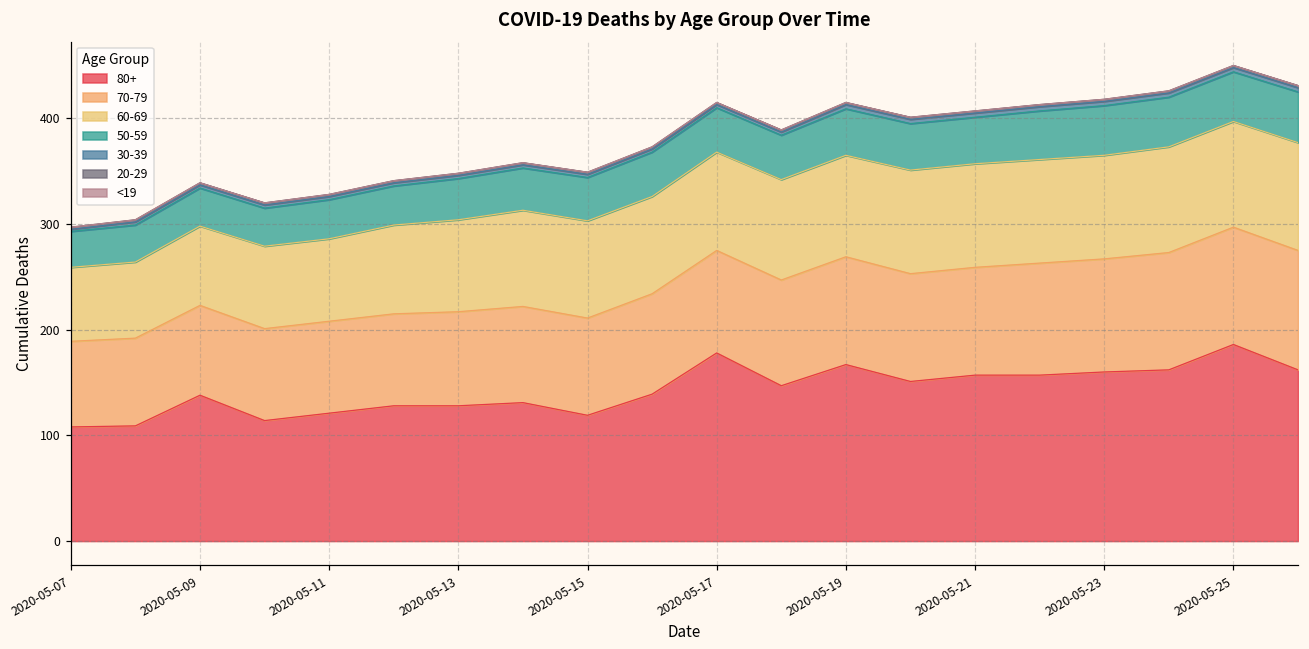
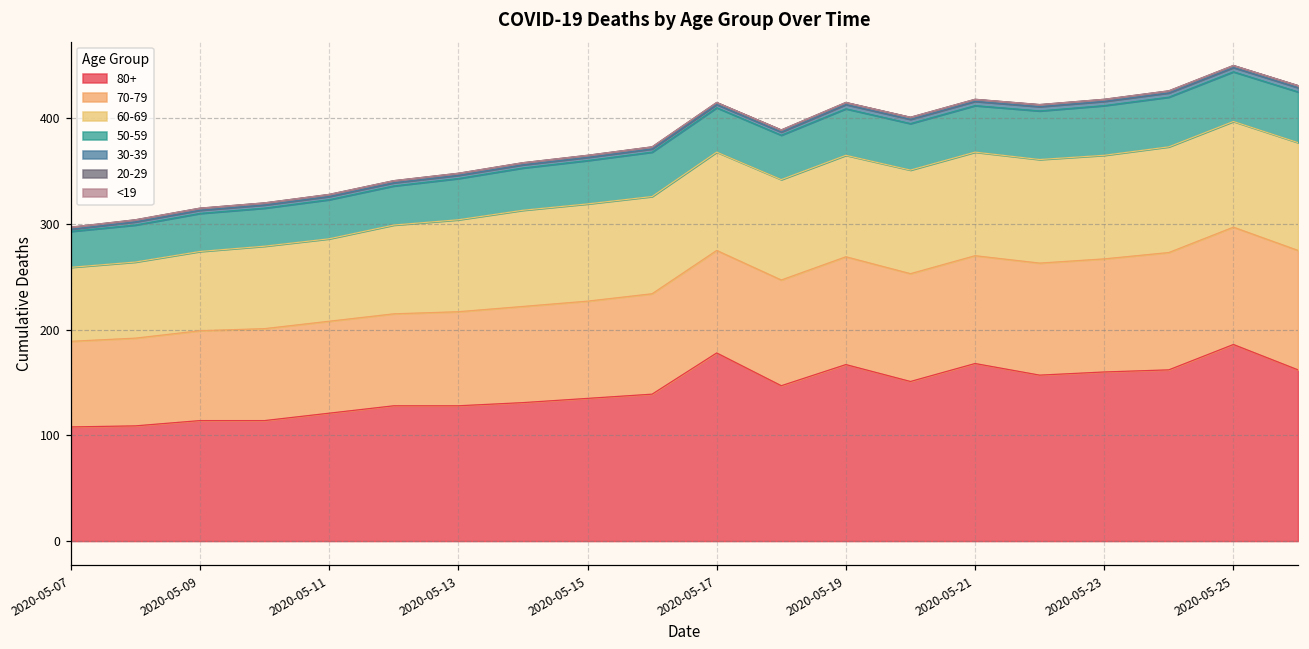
  {
    "80+": {
      "2020-05-07": 110,
-     "2020-05-09": 140,
+     "2020-05-09": 110,
      "2020-05-11": 120,
      "2020-05-13": 130,
-     "2020-05-15": 120,
+     "2020-05-15": 140,
      "2020-05-17": 180,
      "2020-05-19": 170,
-     "2020-05-21": 160,
+     "2020-05-21": 170,
      "2020-05-23": 160,
      "2020-05-25": 190
    }
  }
